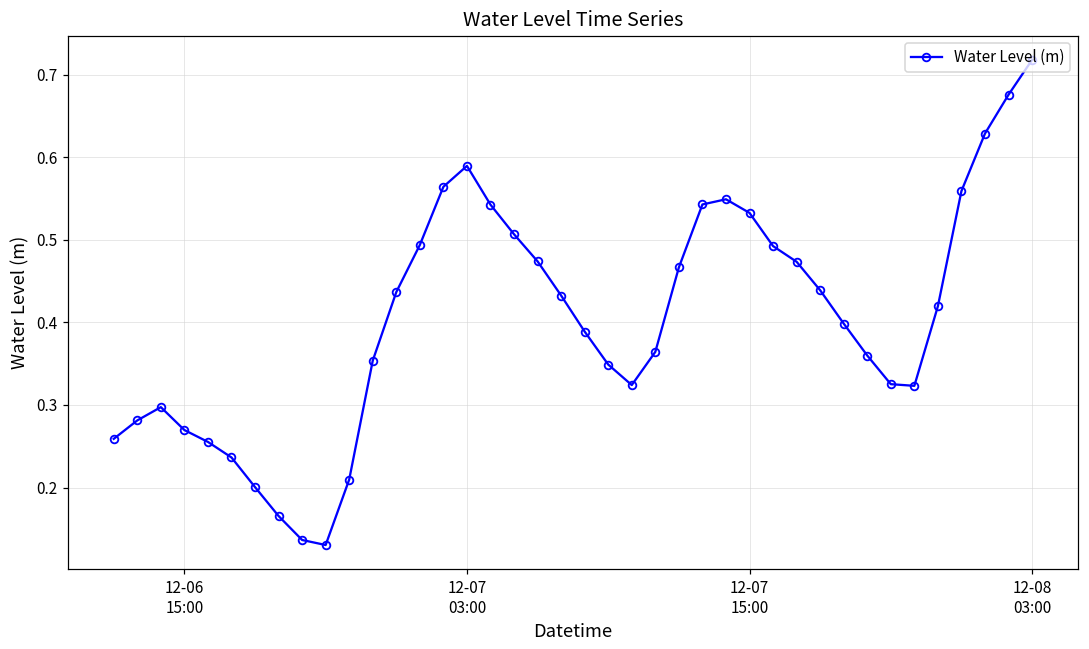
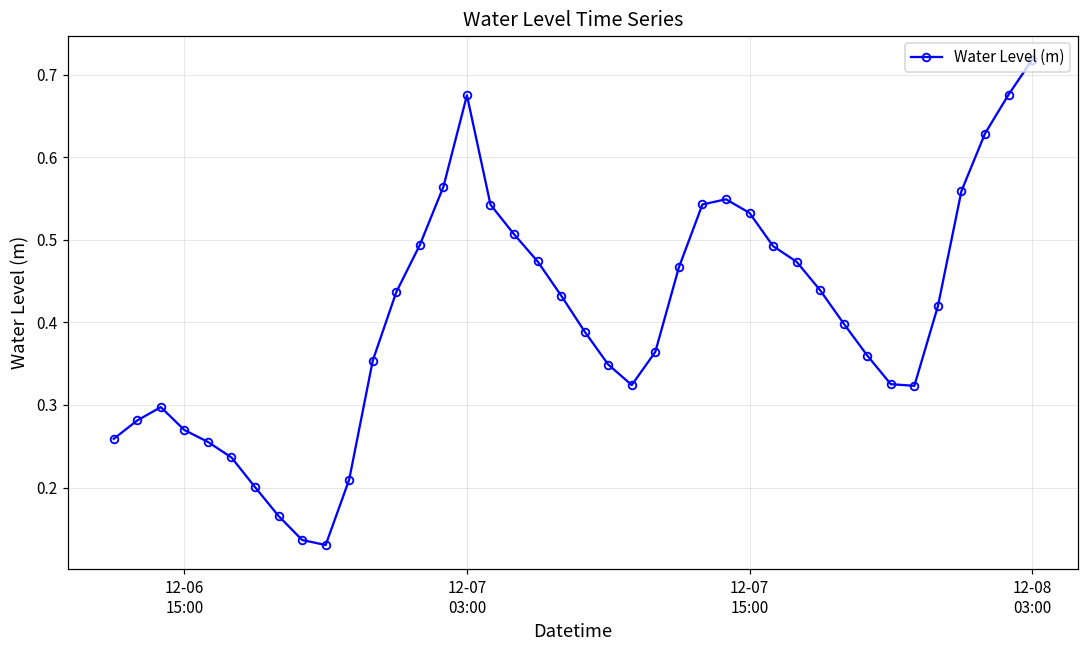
  {
    "12-06 15:00": 0.27,
-   "12-07 03:00": 0.59,
+   "12-07 03:00": 0.67,
    "12-07 15:00": 0.53
  }
